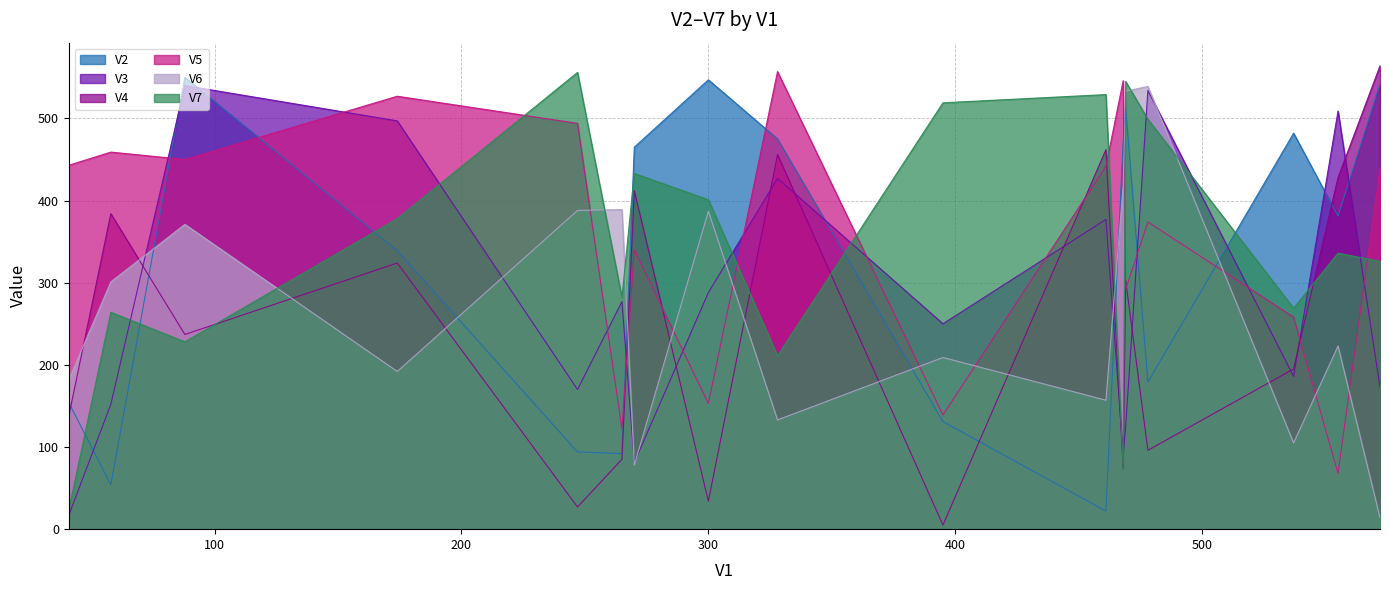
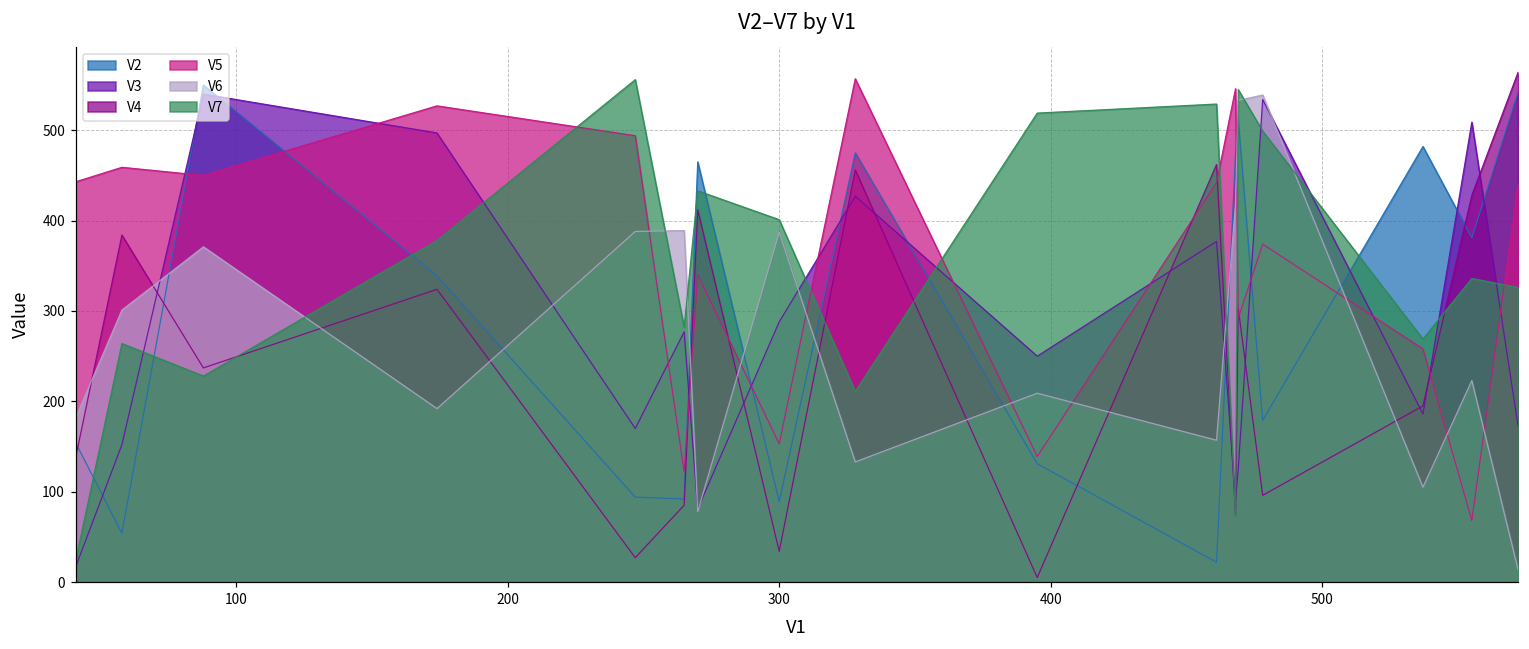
  {
    "V2": {
-     "300": 550
+     "300": 90
    },
    "V5": {
      "300": 150
    },
    "V6": {
      "300": 390
    },
    "V7": {
      "300": 400
    }
  }
